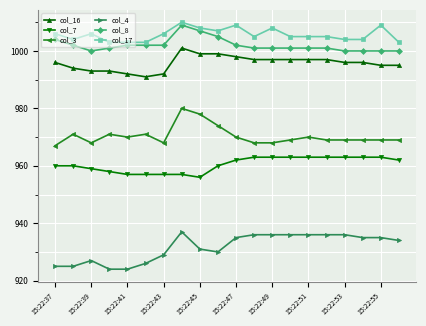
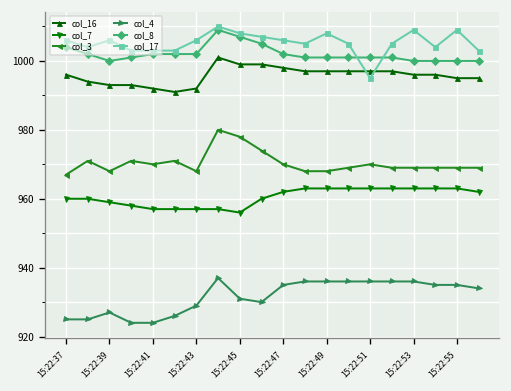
  {
    "col_17": {
      "15:22:43": 1006,
      "15:22:45": 1008,
-     "15:22:47": 1009,
+     "15:22:47": 1006,
      "15:22:49": 1008,
-     "15:22:51": 1005,
-     "15:22:53": 1004,
+     "15:22:51": 995,
+     "15:22:53": 1009,
      "15:22:55": 1009
    }
  }
